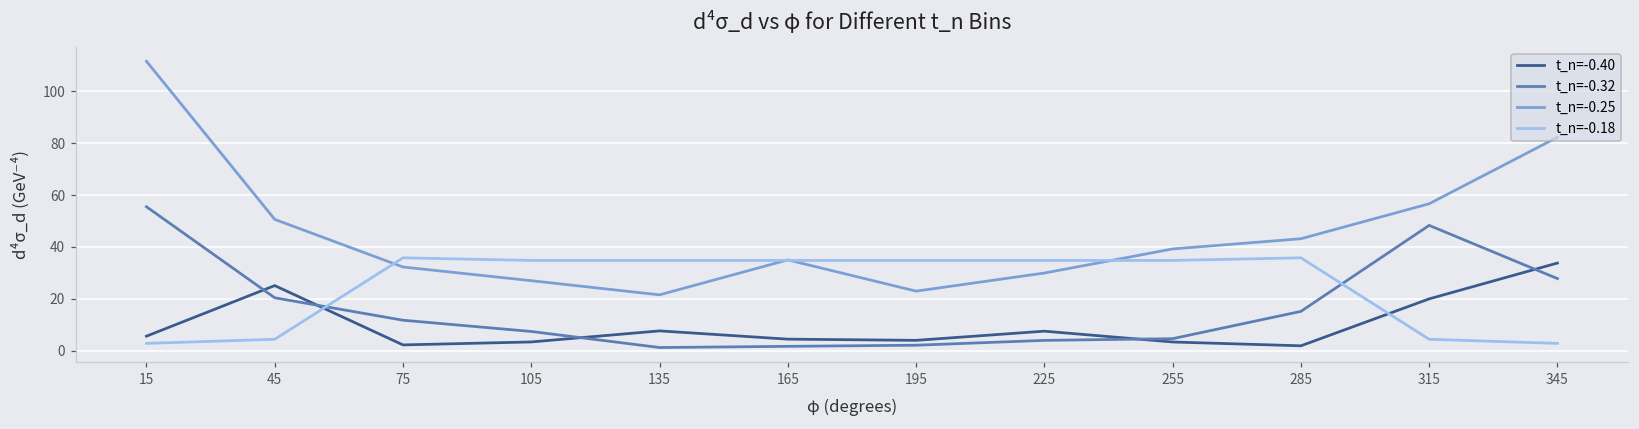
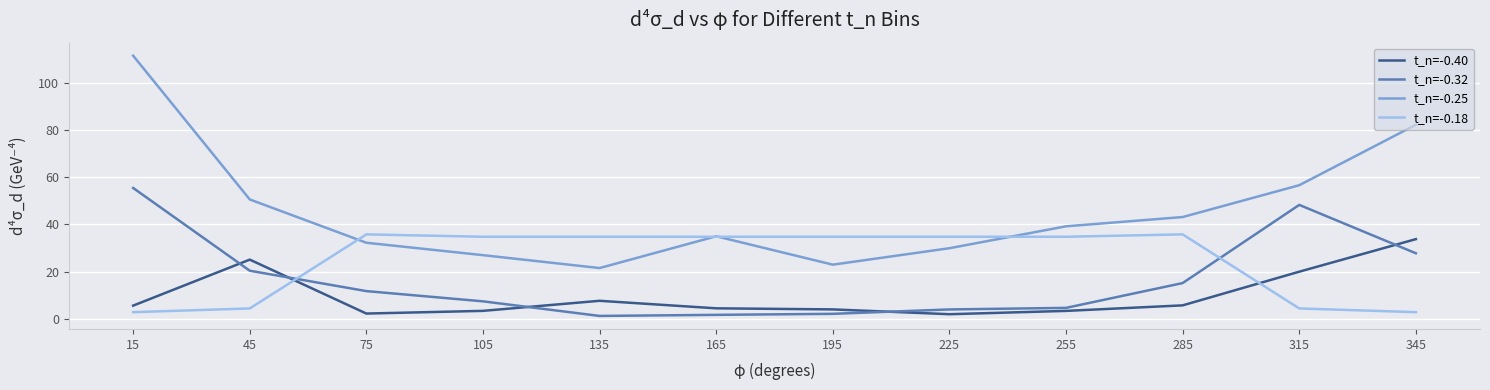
  {
    "t_n=-0.40": {
      "15": 6,
      "45": 25,
      "75": 2,
      "105": 3,
      "135": 8,
      "165": 4,
      "195": 4,
-     "225": 8,
+     "225": 2,
      "255": 3,
-     "285": 2,
+     "285": 6,
      "315": 20,
      "345": 34
    }
  }
